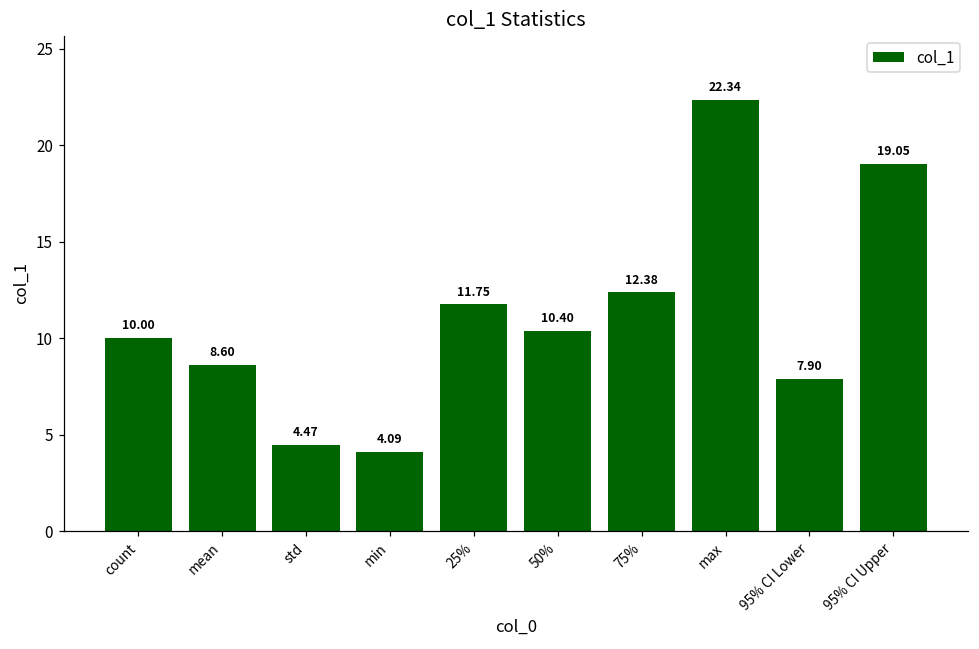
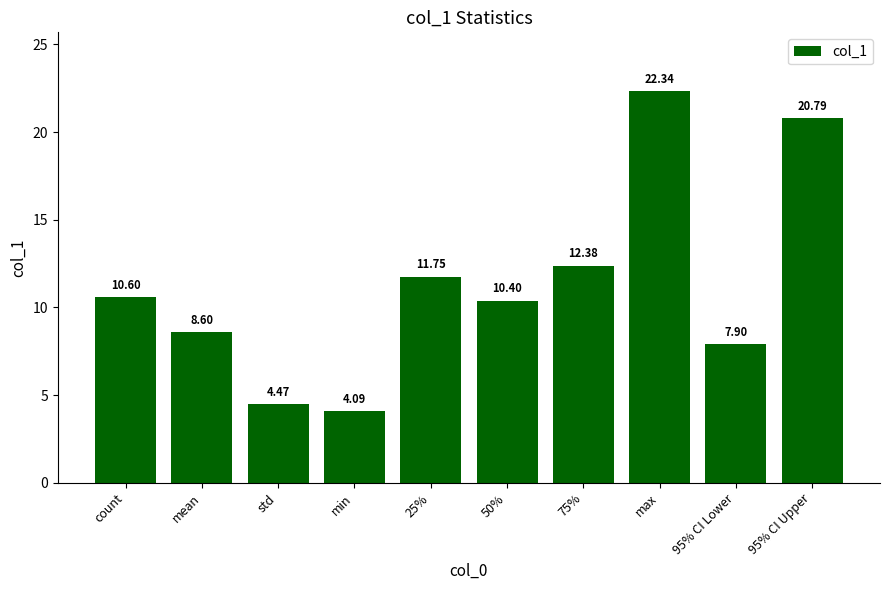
  {
-   "count": 10.00,
+   "count": 10.60,
    "mean": 8.60,
    "std": 4.47,
    "min": 4.09,
    "25%": 11.75,
    "50%": 10.40,
    "75%": 12.38,
    "max": 22.34,
    "95% CI Lower": 7.90,
-   "95% CI Upper": 19.05
+   "95% CI Upper": 20.79
  }
